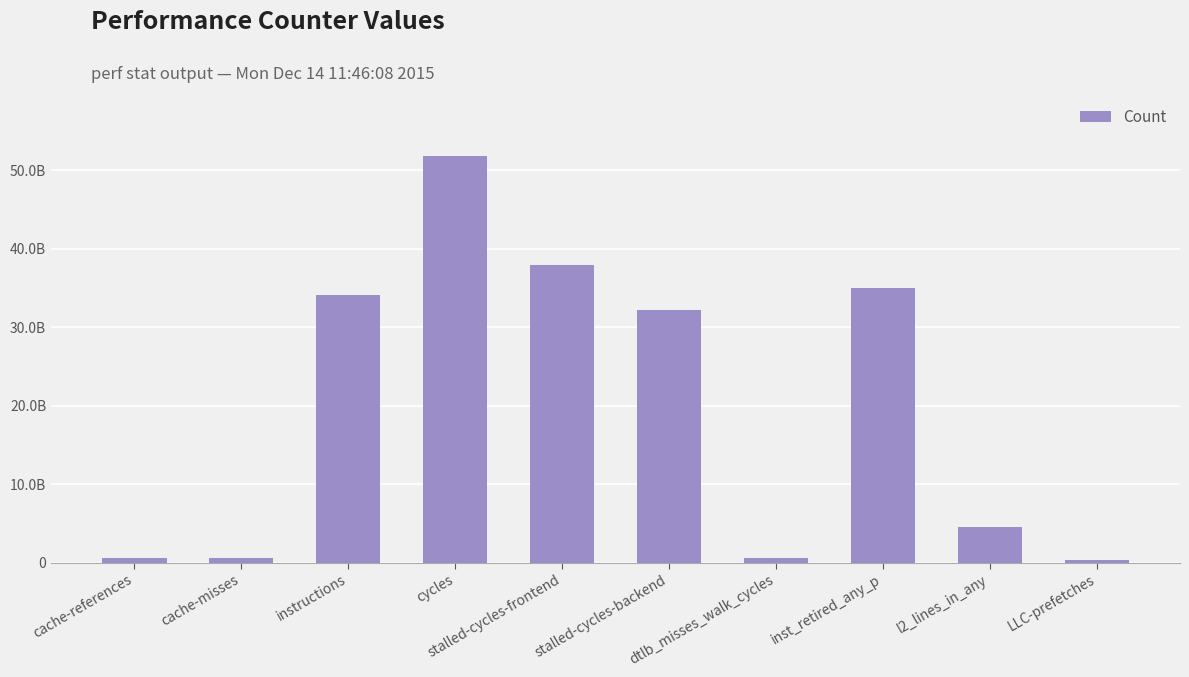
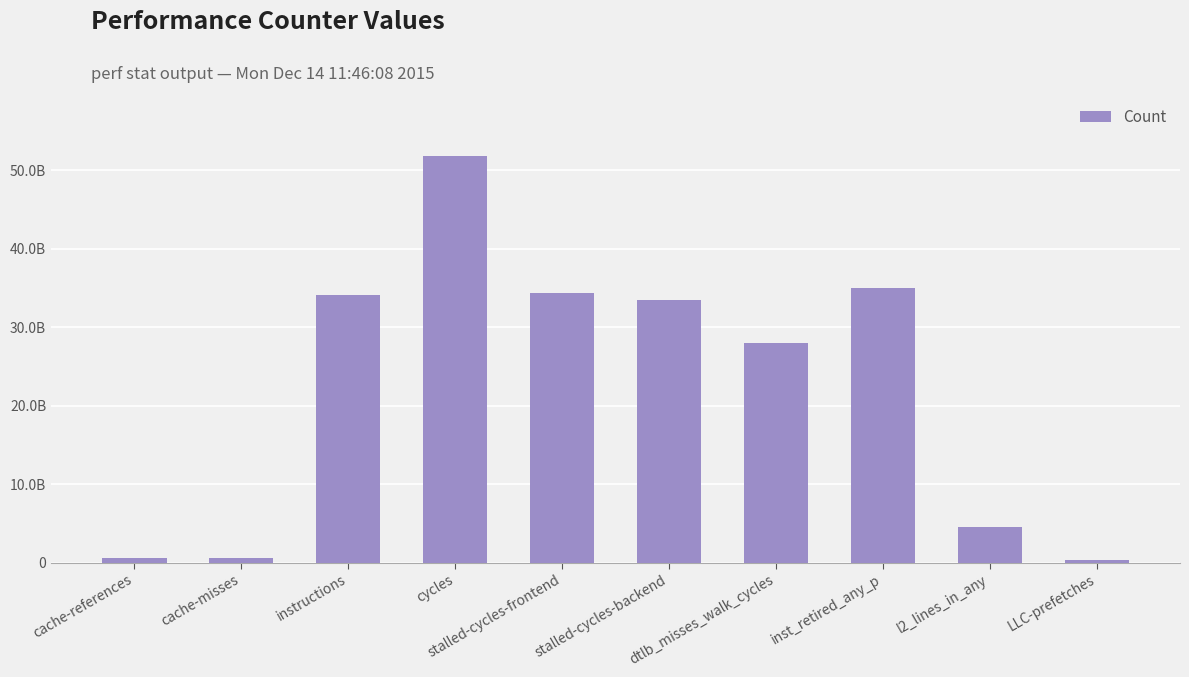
  {
    "cache-references": 1000000000,
    "cache-misses": 1000000000,
    "instructions": 34000000000,
    "cycles": 52000000000,
-   "stalled-cycles-frontend": 38000000000,
-   "stalled-cycles-backend": 32000000000,
-   "dtlb_misses_walk_cycles": 1000000000,
+   "stalled-cycles-frontend": 34000000000,
+   "stalled-cycles-backend": 33000000000,
+   "dtlb_misses_walk_cycles": 28000000000,
    "inst_retired_any_p": 35000000000,
    "l2_lines_in_any": 5000000000
  }
